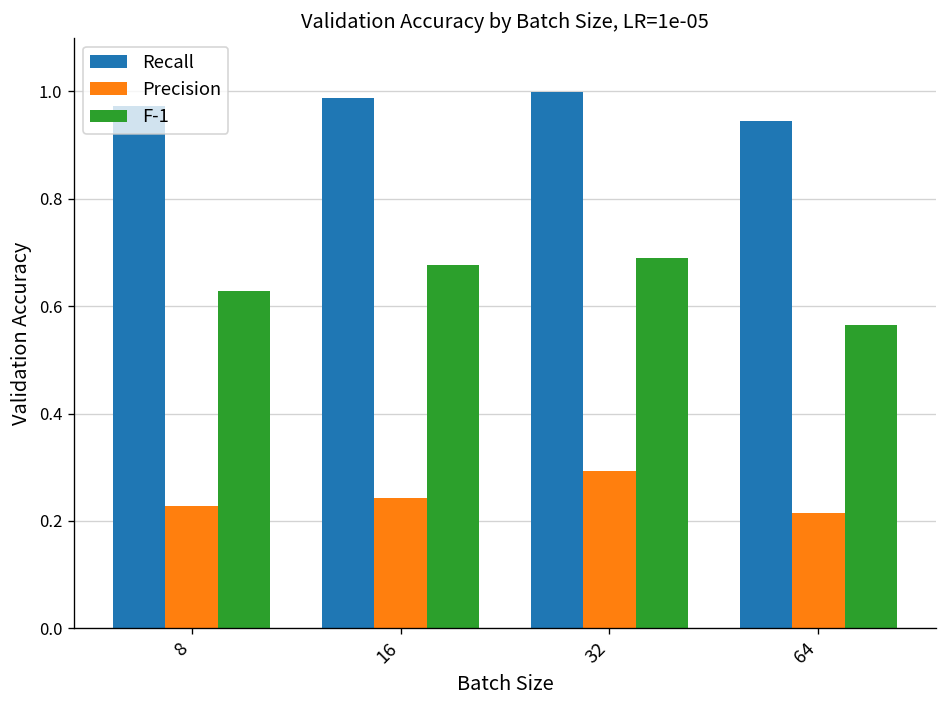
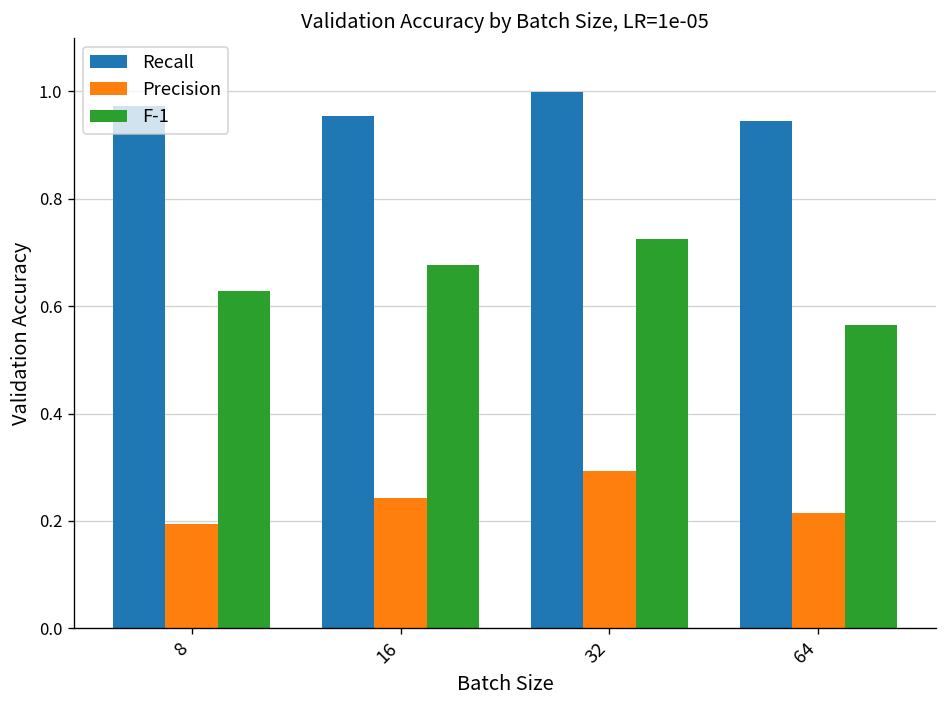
  {
    "Recall": {
-     "16": 0.99,
+     "16": 0.95,
      "32": 1.00,
      "64": 0.94
    },
    "Precision": {
-     "8": 0.23,
+     "8": 0.19,
      "16": 0.24,
      "32": 0.29,
      "64": 0.22
    },
    "F-1": {
      "8": 0.63,
      "16": 0.68,
-     "32": 0.69,
+     "32": 0.72,
      "64": 0.57
    }
  }
